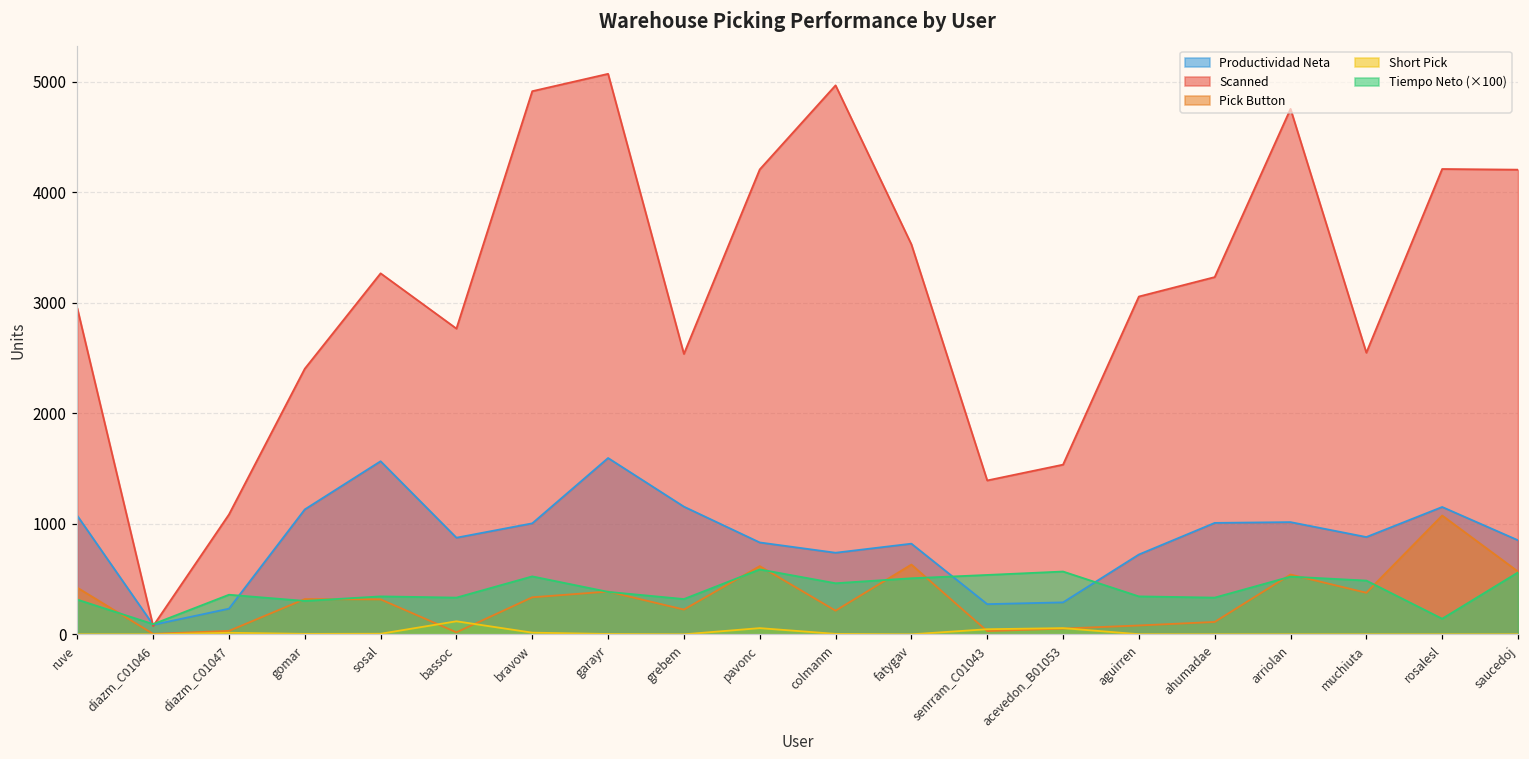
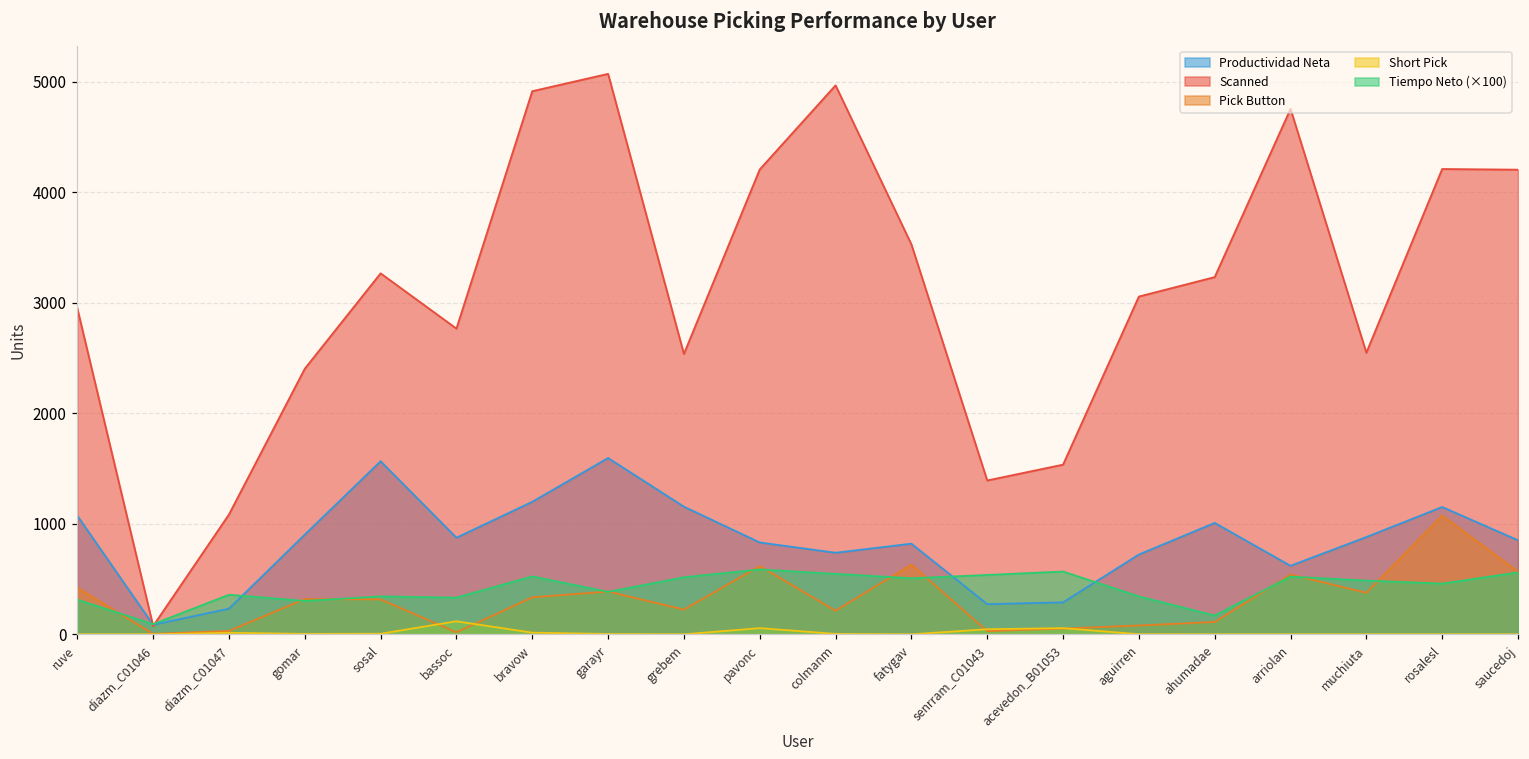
  {
    "Productividad Neta": {
      "ruve": 1070,
      "diazm_C01047": 230,
-     "gomar": 1130,
+     "gomar": 900,
      "sosal": 1570,
      "bassoc": 870,
-     "bravow": 1000,
+     "bravow": 1200,
      "garayr": 1600,
      "grebem": 1160,
      "pavonc": 830,
      "colmanm": 740,
      "fatygav": 820,
      "senrram_C01043": 270,
      "acevedon_B01053": 290,
      "aguirren": 720,
      "ahumadae": 1010,
-     "arriolan": 1020,
+     "arriolan": 620,
      "muchiuta": 880,
      "rosalesl": 1150,
      "saucedoj": 850
    },
    "Short Pick": {
      "ruve": 0,
      "gomar": 0,
      "sosal": 10,
      "bassoc": 120,
      "bravow": 20,
      "garayr": 0,
      "grebem": 0,
      "pavonc": 60,
      "colmanm": 0,
      "fatygav": 0,
      "aguirren": 0,
      "ahumadae": 0,
      "arriolan": 0,
      "muchiuta": 0,
      "rosalesl": 0,
      "saucedoj": 0
    },
    "Tiempo Neto (×100)": {
      "ruve": 310,
      "diazm_C01047": 360,
      "sosal": 340,
      "bassoc": 330,
      "bravow": 520,
-     "grebem": 320,
+     "grebem": 520,
      "pavonc": 590,
-     "colmanm": 460,
+     "colmanm": 550,
      "fatygav": 510,
      "senrram_C01043": 540,
      "acevedon_B01053": 570,
      "aguirren": 340,
-     "ahumadae": 330,
+     "ahumadae": 170,
      "muchiuta": 490,
-     "rosalesl": 140
+     "rosalesl": 460
    }
  }
